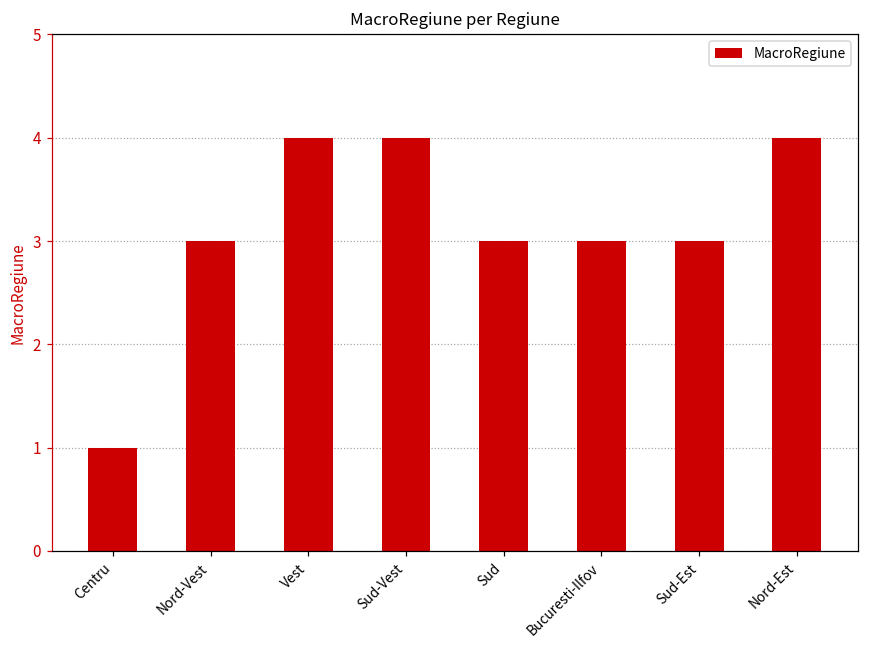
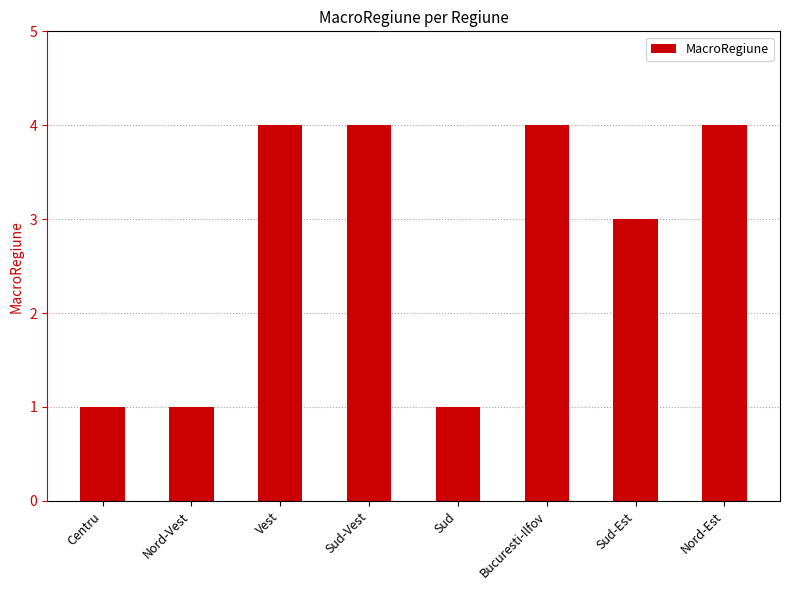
  {
    "Centru": 1,
-   "Nord-Vest": 3,
+   "Nord-Vest": 1,
    "Vest": 4,
    "Sud-Vest": 4,
-   "Sud": 3,
-   "Bucuresti-Ilfov": 3,
+   "Sud": 1,
+   "Bucuresti-Ilfov": 4,
    "Sud-Est": 3,
    "Nord-Est": 4
  }
